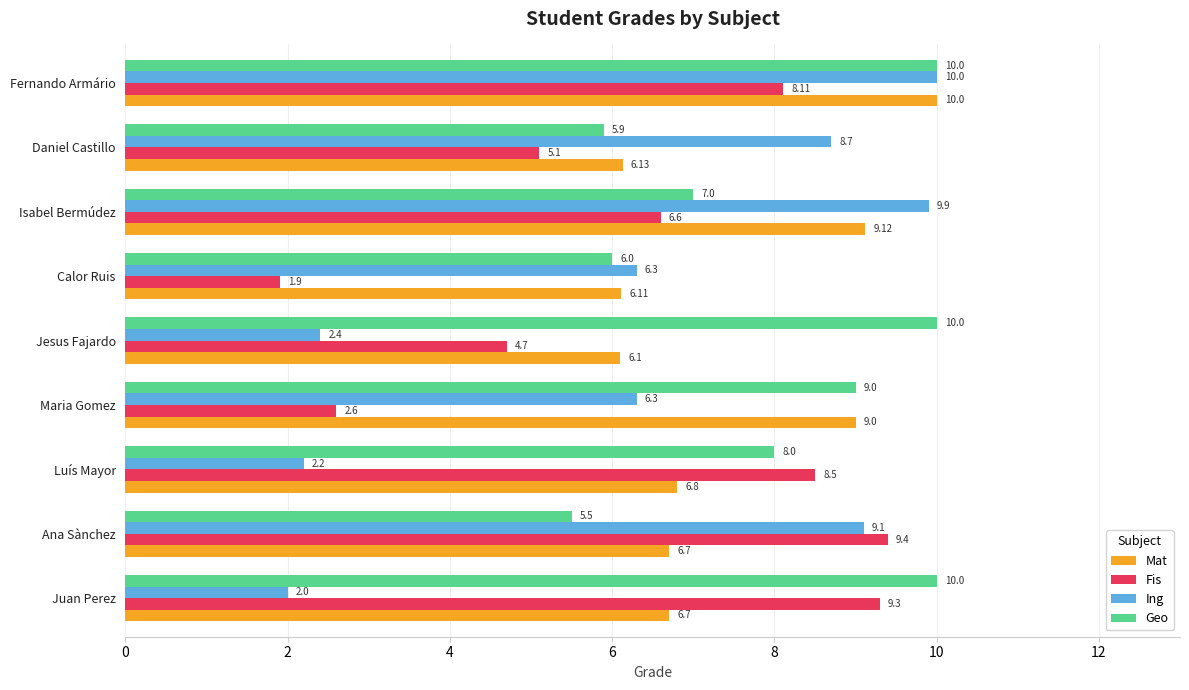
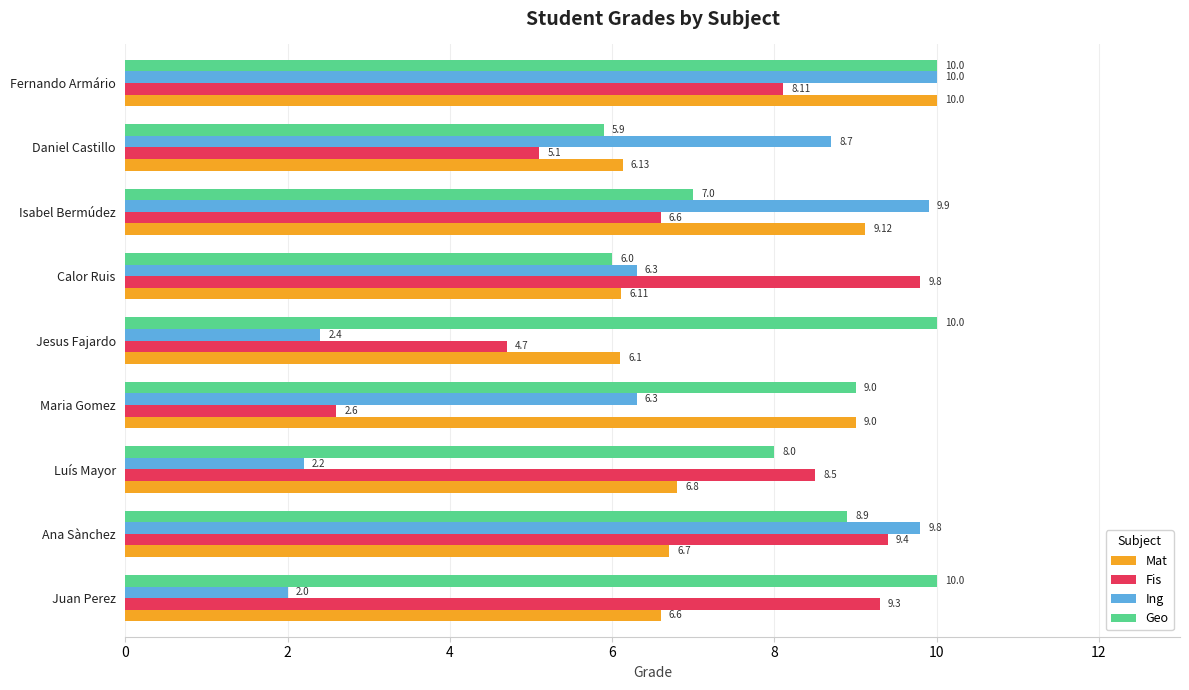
  {
    "Mat": {
      "Fernando Armário": 10.0,
      "Daniel Castillo": 6.13,
      "Isabel Bermúdez": 9.12,
      "Calor Ruis": 6.11,
      "Jesus Fajardo": 6.1,
      "Maria Gomez": 9.0,
      "Luís Mayor": 6.8,
      "Ana Sànchez": 6.7,
-     "Juan Perez": 6.7
+     "Juan Perez": 6.6
    },
    "Fis": {
      "Fernando Armário": 8.11,
      "Daniel Castillo": 5.1,
      "Isabel Bermúdez": 6.6,
-     "Calor Ruis": 1.9,
+     "Calor Ruis": 9.8,
      "Jesus Fajardo": 4.7,
      "Maria Gomez": 2.6,
      "Luís Mayor": 8.5,
      "Ana Sànchez": 9.4,
      "Juan Perez": 9.3
    },
    "Ing": {
      "Fernando Armário": 10.0,
      "Daniel Castillo": 8.7,
      "Isabel Bermúdez": 9.9,
      "Calor Ruis": 6.3,
      "Jesus Fajardo": 2.4,
      "Maria Gomez": 6.3,
      "Luís Mayor": 2.2,
-     "Ana Sànchez": 9.1,
+     "Ana Sànchez": 9.8,
      "Juan Perez": 2.0
    },
    "Geo": {
      "Fernando Armário": 10.0,
      "Daniel Castillo": 5.9,
      "Isabel Bermúdez": 7.0,
      "Calor Ruis": 6.0,
      "Jesus Fajardo": 10.0,
      "Maria Gomez": 9.0,
      "Luís Mayor": 8.0,
-     "Ana Sànchez": 5.5,
+     "Ana Sànchez": 8.9,
      "Juan Perez": 10.0
    }
  }
